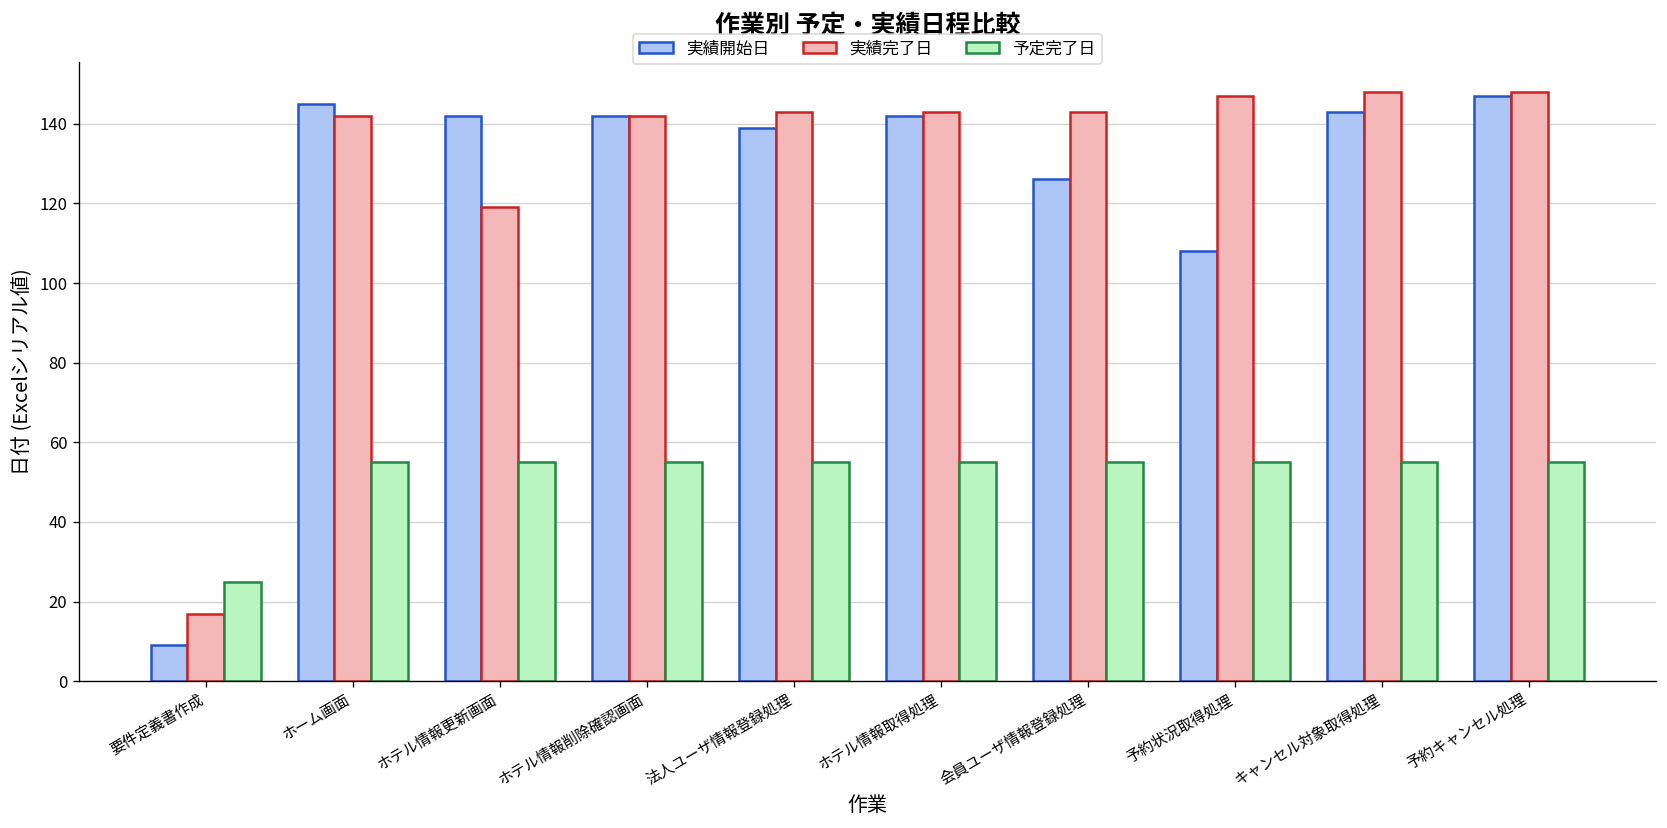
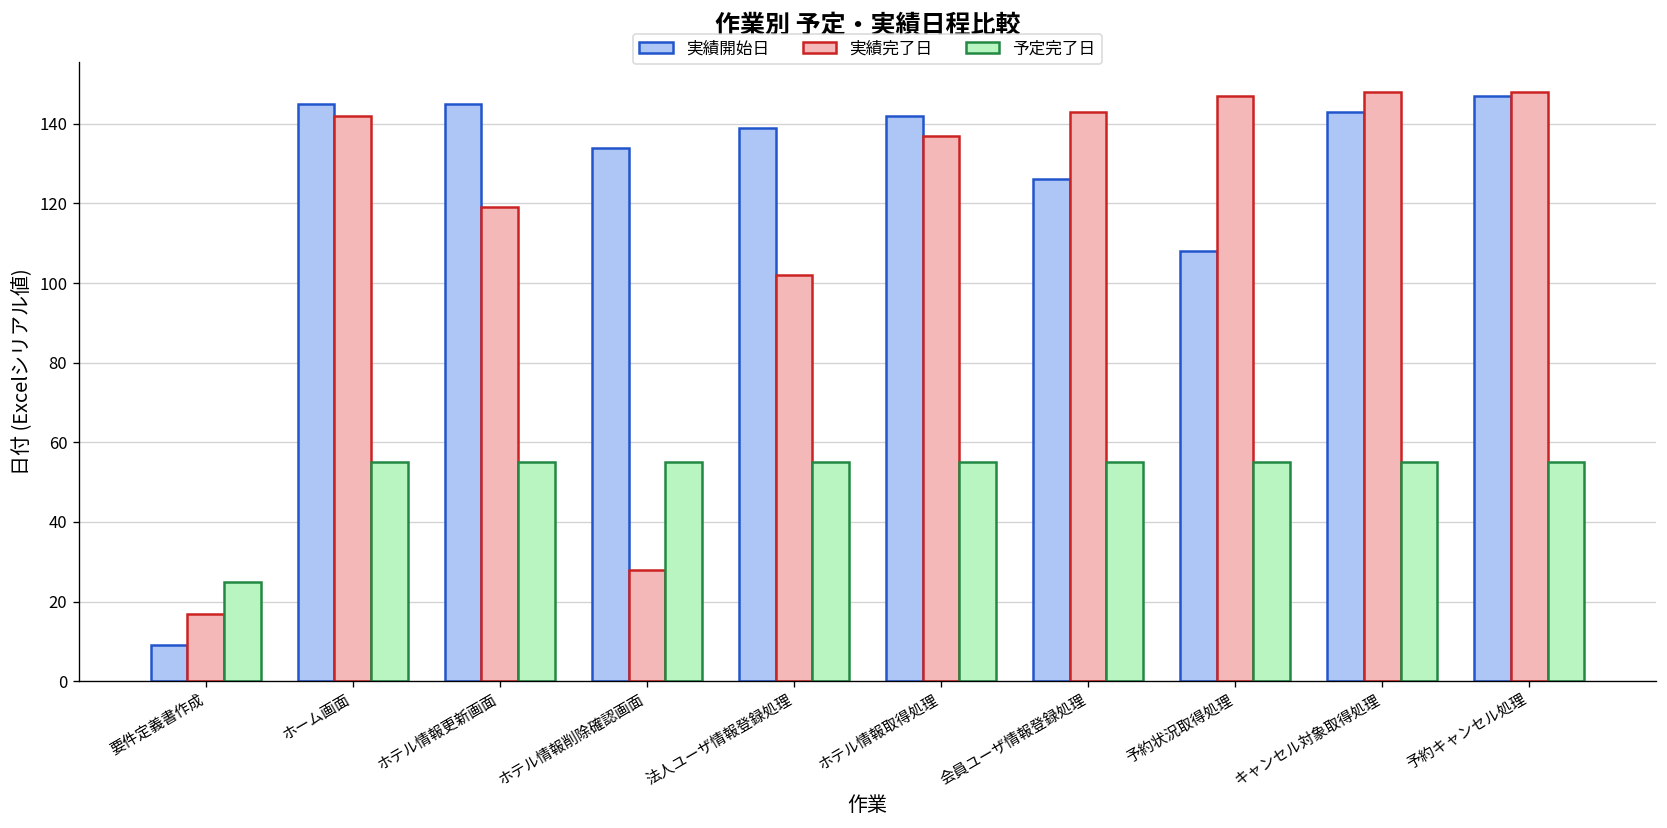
  {
    "実績開始日": {
      "要件定義書作成": 9,
      "ホーム画面": 145,
-     "ホテル情報更新画面": 142,
-     "ホテル情報削除確認画面": 142,
+     "ホテル情報更新画面": 145,
+     "ホテル情報削除確認画面": 134,
      "法人ユーザ情報登録処理": 139,
      "ホテル情報取得処理": 142,
      "会員ユーザ情報登録処理": 126,
      "予約状況取得処理": 108,
      "キャンセル対象取得処理": 143,
      "予約キャンセル処理": 147
    },
    "実績完了日": {
      "要件定義書作成": 17,
      "ホーム画面": 142,
      "ホテル情報更新画面": 119,
-     "ホテル情報削除確認画面": 142,
-     "法人ユーザ情報登録処理": 143,
-     "ホテル情報取得処理": 143,
+     "ホテル情報削除確認画面": 28,
+     "法人ユーザ情報登録処理": 102,
+     "ホテル情報取得処理": 137,
      "会員ユーザ情報登録処理": 143,
      "予約状況取得処理": 147,
      "キャンセル対象取得処理": 148,
      "予約キャンセル処理": 148
    },
    "予定完了日": {
      "要件定義書作成": 25,
      "ホーム画面": 55,
      "ホテル情報更新画面": 55,
      "ホテル情報削除確認画面": 55,
      "法人ユーザ情報登録処理": 55,
      "ホテル情報取得処理": 55,
      "会員ユーザ情報登録処理": 55,
      "予約状況取得処理": 55,
      "キャンセル対象取得処理": 55,
      "予約キャンセル処理": 55
    }
  }
